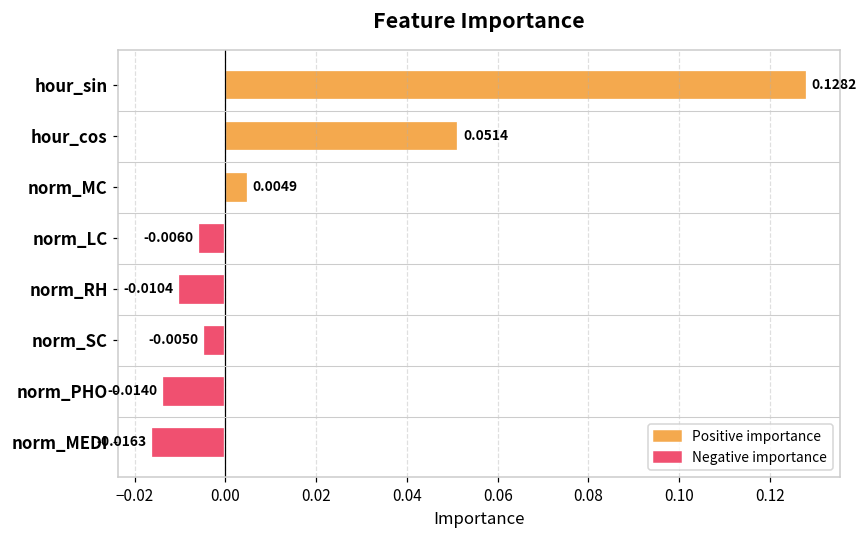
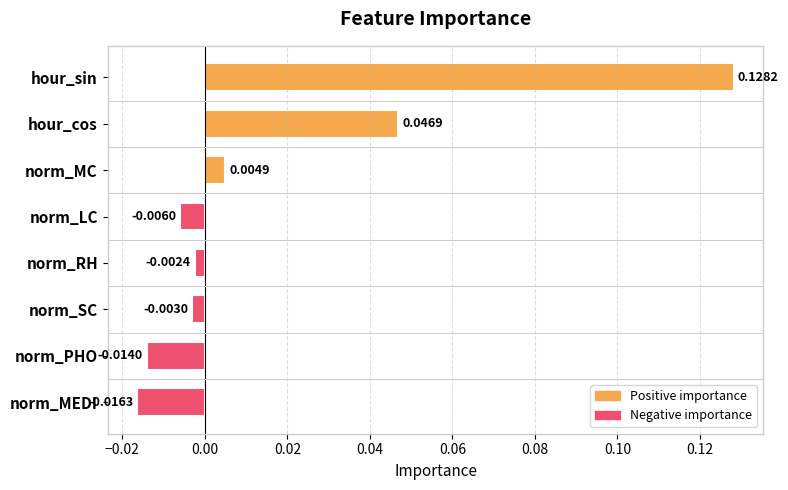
  {
    "hour_sin": 0.1282,
-   "hour_cos": 0.0514,
+   "hour_cos": 0.0469,
    "norm_MC": 0.0049,
    "norm_LC": -0.0060,
-   "norm_RH": -0.0104,
-   "norm_SC": -0.0050,
+   "norm_RH": -0.0024,
+   "norm_SC": -0.0030,
    "norm_PHO": -0.0140,
    "norm_MEDI": -0.0163
  }
